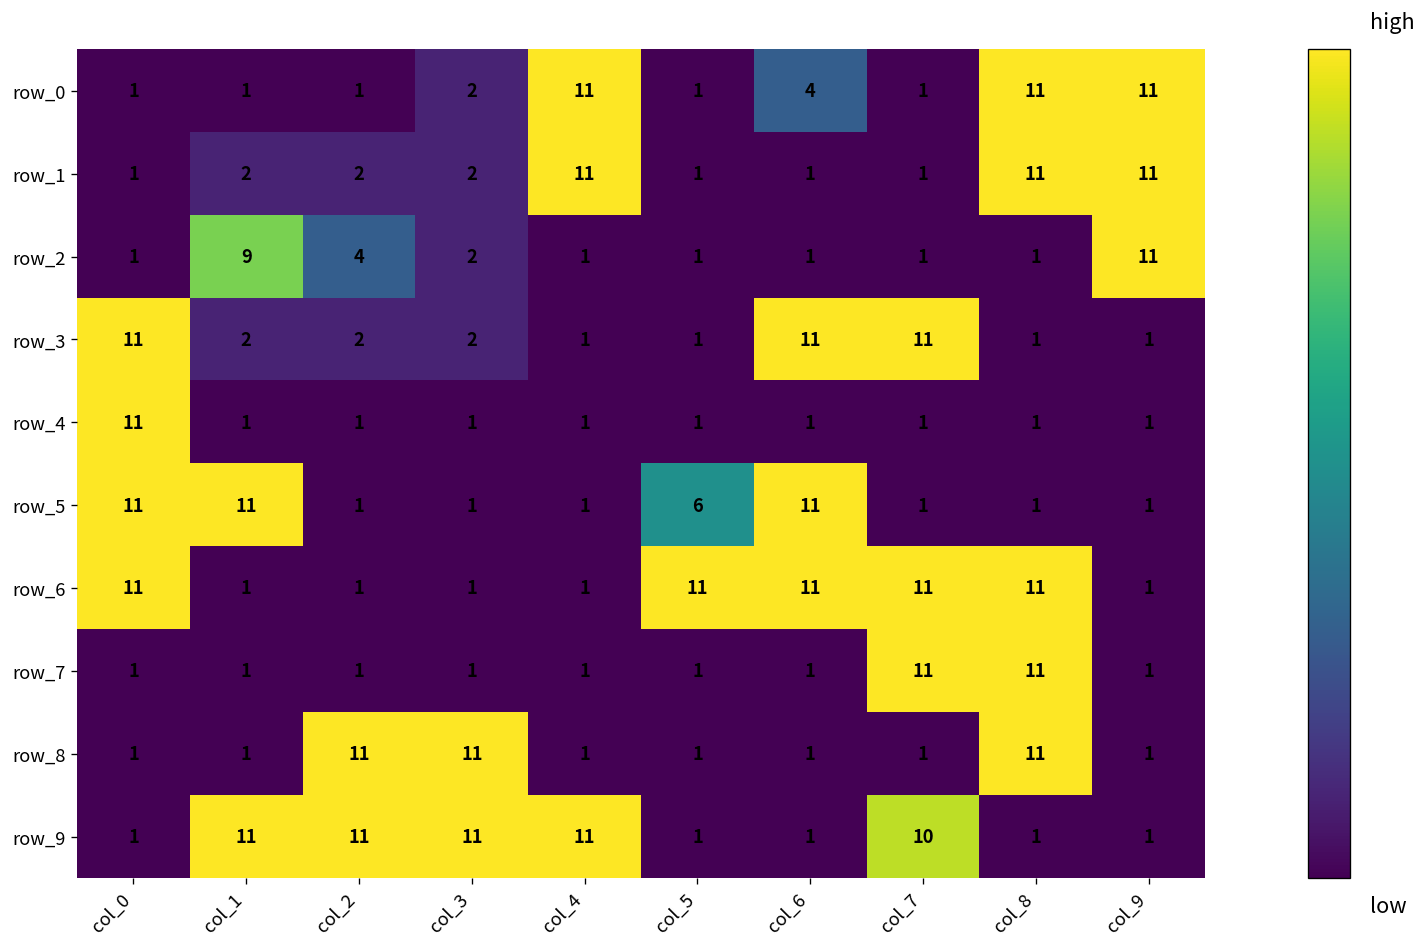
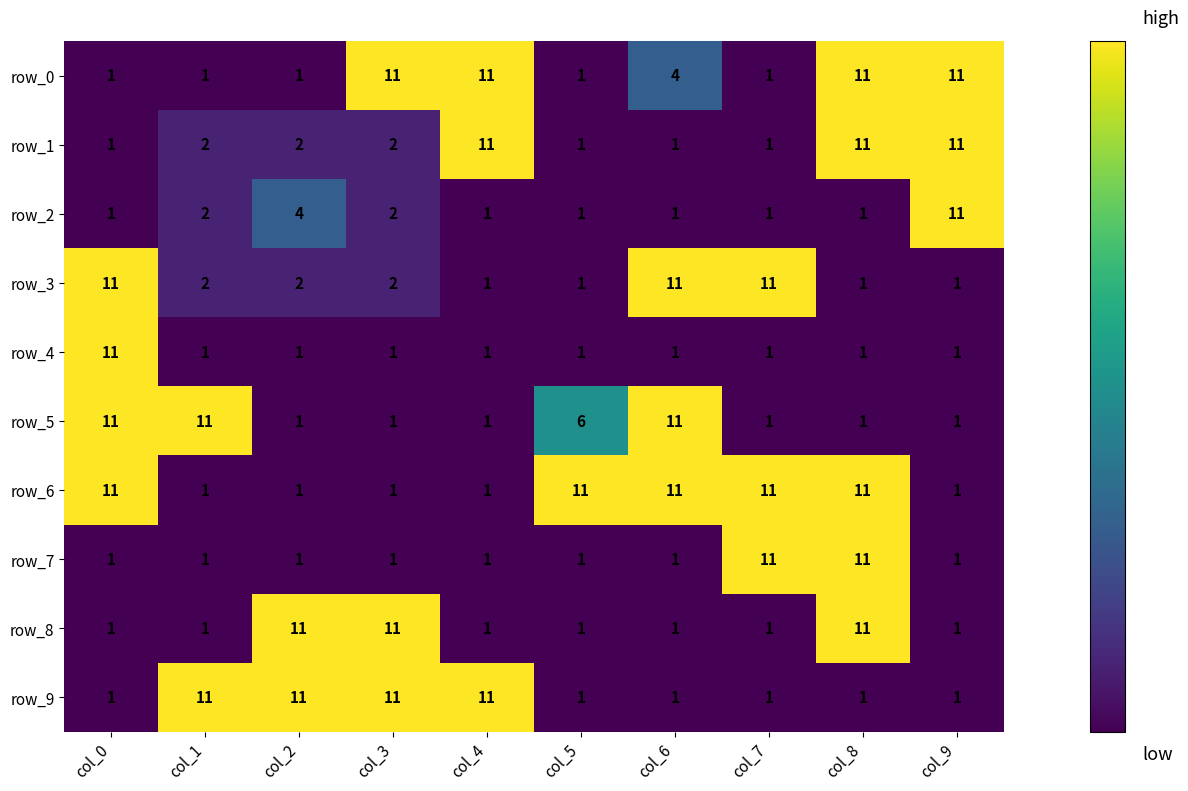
  {
    "row_0": {
      "col_0": 1,
      "col_1": 1,
      "col_2": 1,
-     "col_3": 2,
+     "col_3": 11,
      "col_4": 11,
      "col_5": 1,
      "col_6": 4,
      "col_7": 1,
      "col_8": 11,
      "col_9": 11
    },
    "row_1": {
      "col_0": 1,
      "col_1": 2,
      "col_2": 2,
      "col_3": 2,
      "col_4": 11,
      "col_5": 1,
      "col_6": 1,
      "col_7": 1,
      "col_8": 11,
      "col_9": 11
    },
    "row_2": {
      "col_0": 1,
-     "col_1": 9,
+     "col_1": 2,
      "col_2": 4,
      "col_3": 2,
      "col_4": 1,
      "col_5": 1,
      "col_6": 1,
      "col_7": 1,
      "col_8": 1,
      "col_9": 11
    },
    "row_3": {
      "col_0": 11,
      "col_1": 2,
      "col_2": 2,
      "col_3": 2,
      "col_4": 1,
      "col_5": 1,
      "col_6": 11,
      "col_7": 11,
      "col_8": 1,
      "col_9": 1
    },
    "row_4": {
      "col_0": 11,
      "col_1": 1,
      "col_2": 1,
      "col_3": 1,
      "col_4": 1,
      "col_5": 1,
      "col_6": 1,
      "col_7": 1,
      "col_8": 1,
      "col_9": 1
    },
    "row_5": {
      "col_0": 11,
      "col_1": 11,
      "col_2": 1,
      "col_3": 1,
      "col_4": 1,
      "col_5": 6,
      "col_6": 11,
      "col_7": 1,
      "col_8": 1,
      "col_9": 1
    },
    "row_6": {
      "col_0": 11,
      "col_1": 1,
      "col_2": 1,
      "col_3": 1,
      "col_4": 1,
      "col_5": 11,
      "col_6": 11,
      "col_7": 11,
      "col_8": 11,
      "col_9": 1
    },
    "row_7": {
      "col_0": 1,
      "col_1": 1,
      "col_2": 1,
      "col_3": 1,
      "col_4": 1,
      "col_5": 1,
      "col_6": 1,
      "col_7": 11,
      "col_8": 11,
      "col_9": 1
    },
    "row_8": {
      "col_0": 1,
      "col_1": 1,
      "col_2": 11,
      "col_3": 11,
      "col_4": 1,
      "col_5": 1,
      "col_6": 1,
      "col_7": 1,
      "col_8": 11,
      "col_9": 1
    },
    "row_9": {
      "col_0": 1,
      "col_1": 11,
      "col_2": 11,
      "col_3": 11,
      "col_4": 11,
      "col_5": 1,
      "col_6": 1,
-     "col_7": 10,
+     "col_7": 1,
      "col_8": 1,
      "col_9": 1
    }
  }
